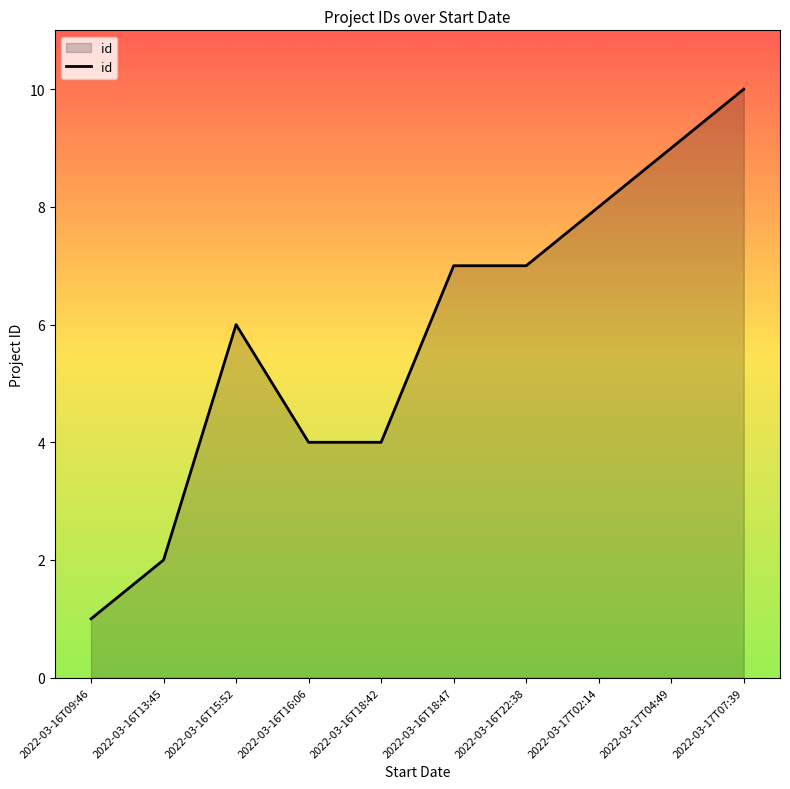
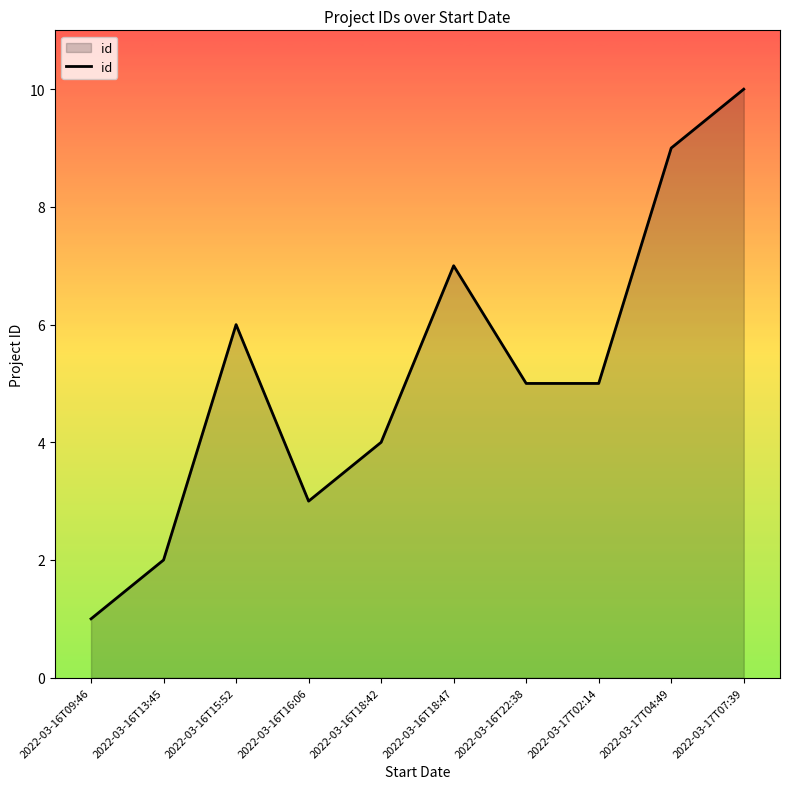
  {
    "2022-03-16T09:46": 1,
    "2022-03-16T13:45": 2,
    "2022-03-16T15:52": 6,
-   "2022-03-16T16:06": 4,
+   "2022-03-16T16:06": 3,
    "2022-03-16T18:42": 4,
    "2022-03-16T18:47": 7,
-   "2022-03-16T22:38": 7,
-   "2022-03-17T02:14": 8,
+   "2022-03-16T22:38": 5,
+   "2022-03-17T02:14": 5,
    "2022-03-17T04:49": 9,
    "2022-03-17T07:39": 10
  }
